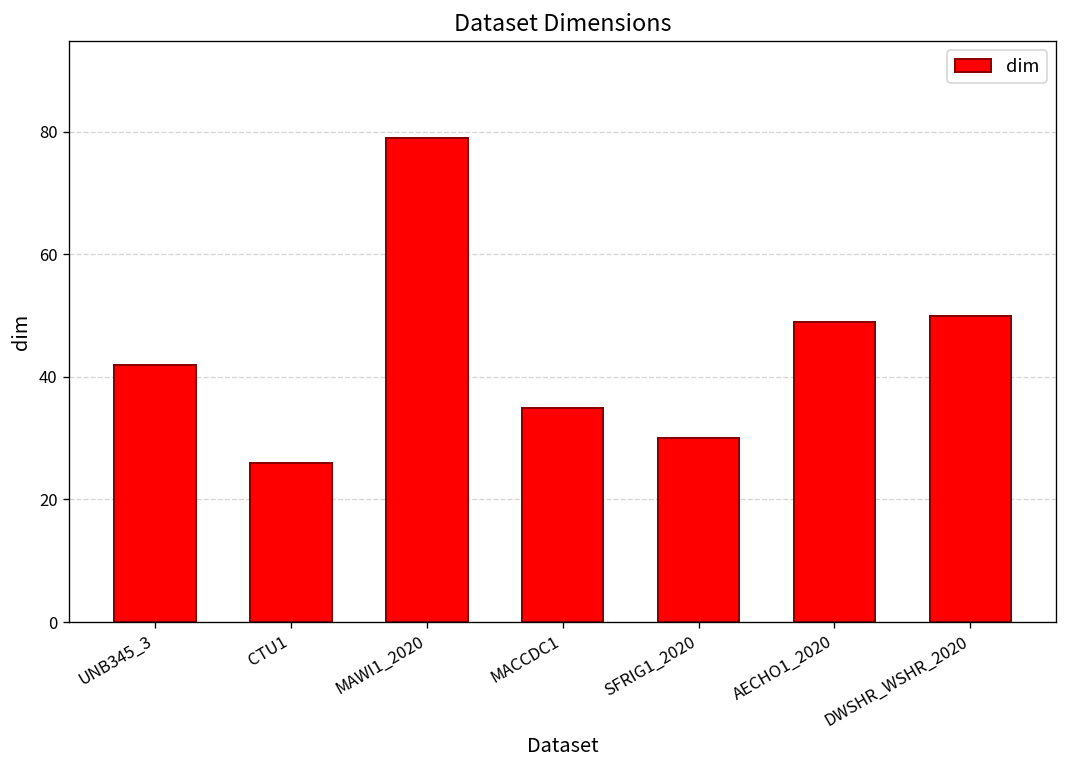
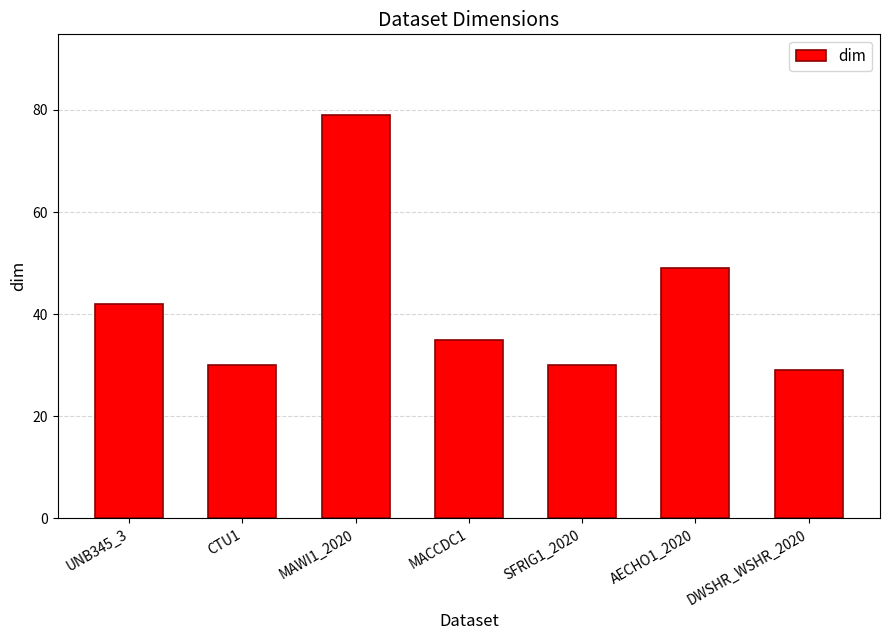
  {
    "UNB345_3": 42,
-   "CTU1": 26,
+   "CTU1": 30,
    "MAWI1_2020": 79,
    "MACCDC1": 35,
    "SFRIG1_2020": 30,
    "AECHO1_2020": 49,
-   "DWSHR_WSHR_2020": 50
+   "DWSHR_WSHR_2020": 29
  }
